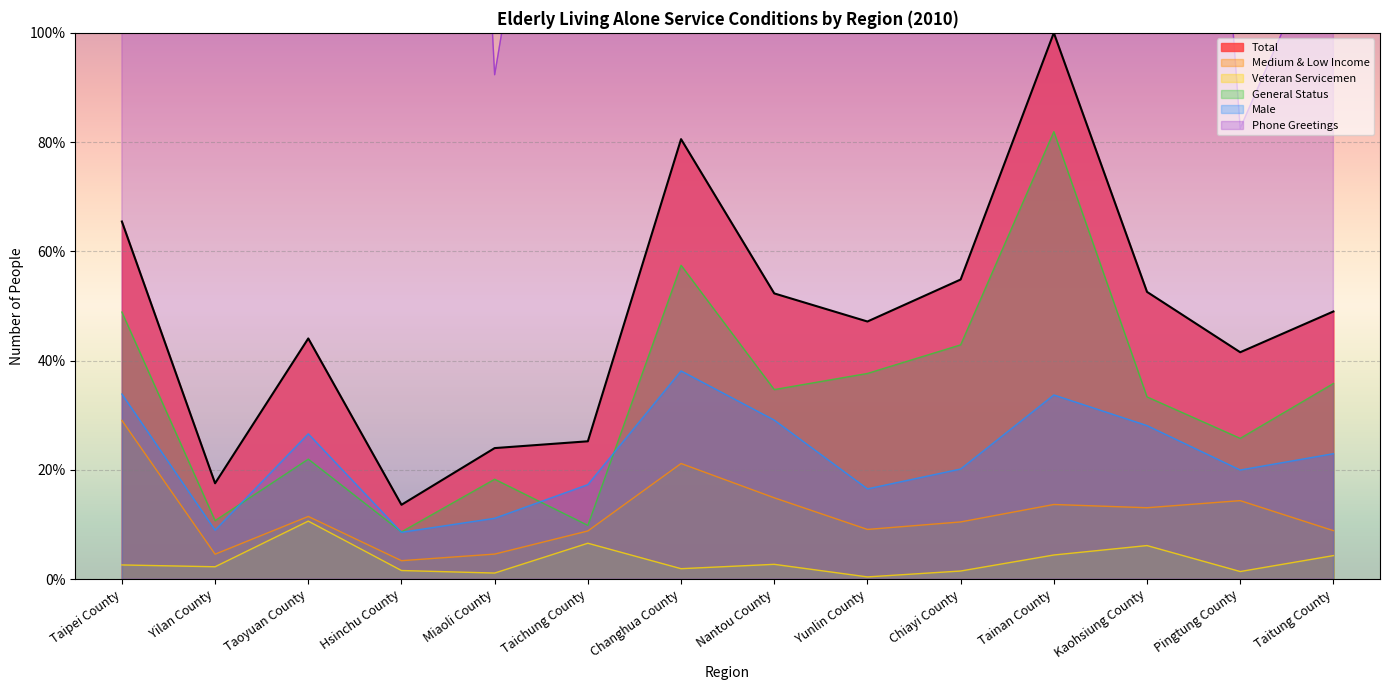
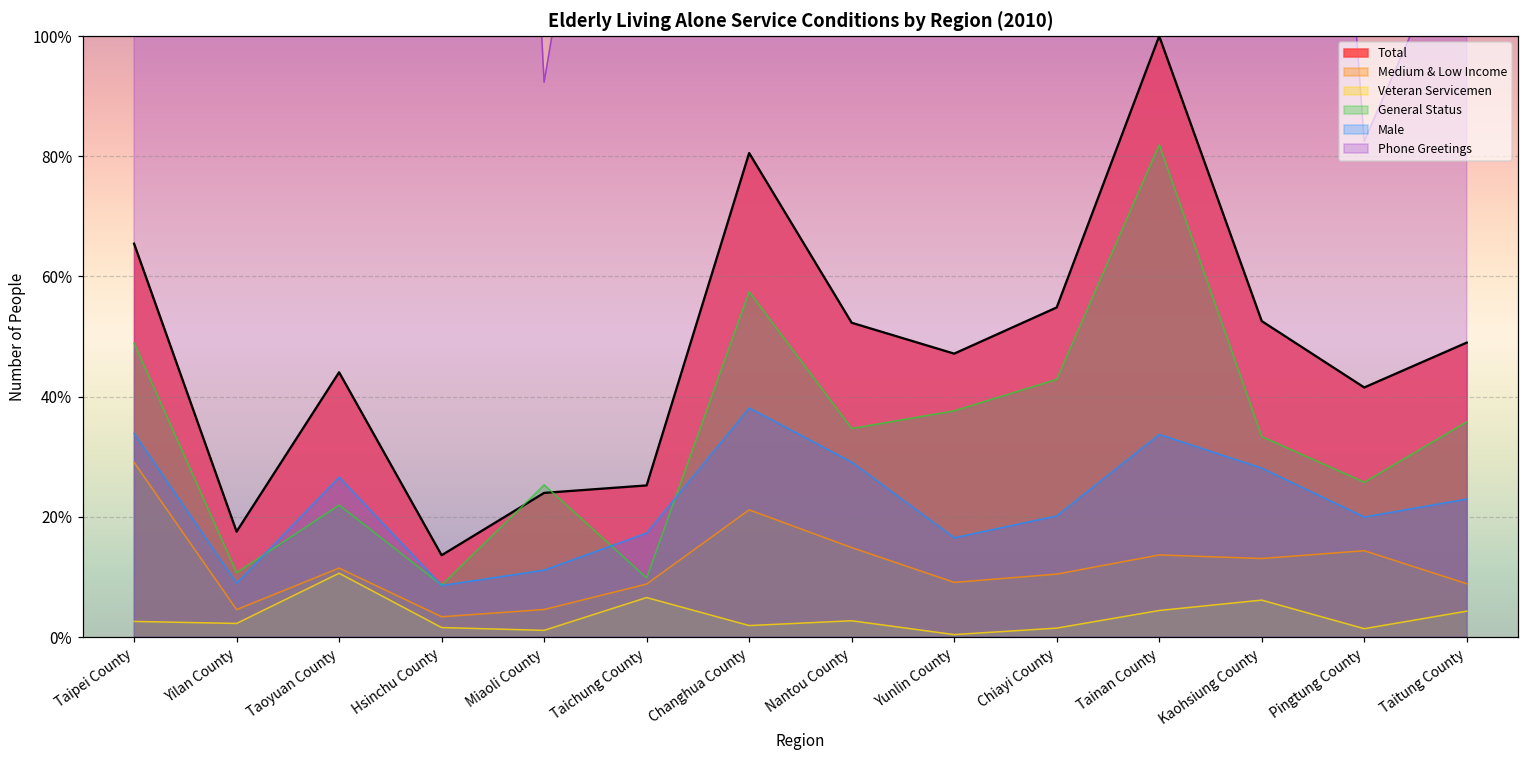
  {
    "Total": {
      "Taipei County": "65%",
      "Yilan County": "18%",
      "Taoyuan County": "44%",
      "Hsinchu County": "14%",
      "Miaoli County": "24%",
      "Taichung County": "25%",
      "Changhua County": "81%",
      "Nantou County": "52%",
      "Yunlin County": "47%",
      "Chiayi County": "55%",
      "Tainan County": "100%",
      "Kaohsiung County": "53%",
      "Pingtung County": "42%",
      "Taitung County": "49%"
    },
    "General Status": {
      "Taipei County": "49%",
      "Yilan County": "11%",
      "Taoyuan County": "22%",
-     "Miaoli County": "18%",
+     "Miaoli County": "25%",
      "Taichung County": "10%",
      "Changhua County": "57%",
      "Nantou County": "35%",
      "Yunlin County": "38%",
      "Chiayi County": "43%",
      "Tainan County": "82%",
      "Kaohsiung County": "33%",
      "Pingtung County": "26%",
      "Taitung County": "36%"
    },
    "Male": {
      "Taipei County": "34%",
      "Yilan County": "9%",
      "Taoyuan County": "27%",
      "Miaoli County": "11%",
      "Taichung County": "17%",
      "Changhua County": "38%",
      "Nantou County": "29%",
      "Yunlin County": "17%",
      "Chiayi County": "20%",
      "Tainan County": "34%",
      "Kaohsiung County": "28%",
      "Pingtung County": "20%",
      "Taitung County": "23%"
    },
    "Phone Greetings": {
      "Miaoli County": "92%"
    }
  }
